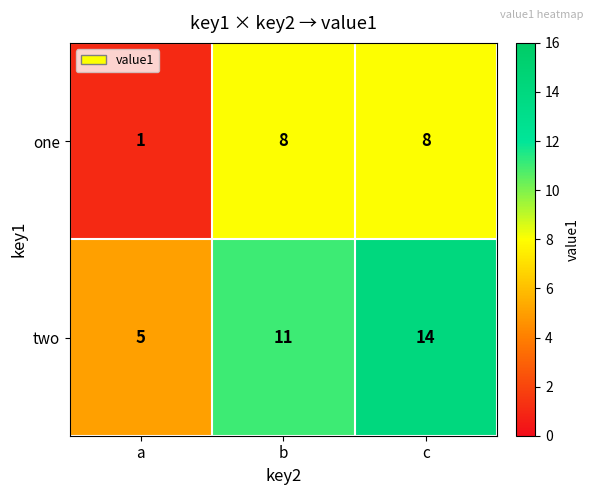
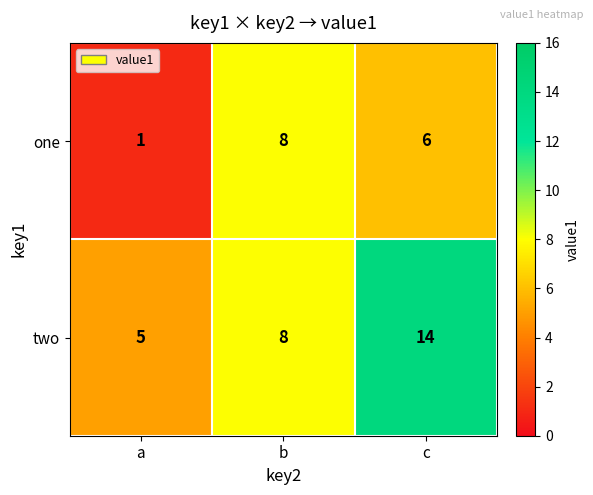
  {
    "one": {
      "a": 1,
      "b": 8,
-     "c": 8
+     "c": 6
    },
    "two": {
      "a": 5,
-     "b": 11,
+     "b": 8,
      "c": 14
    }
  }
